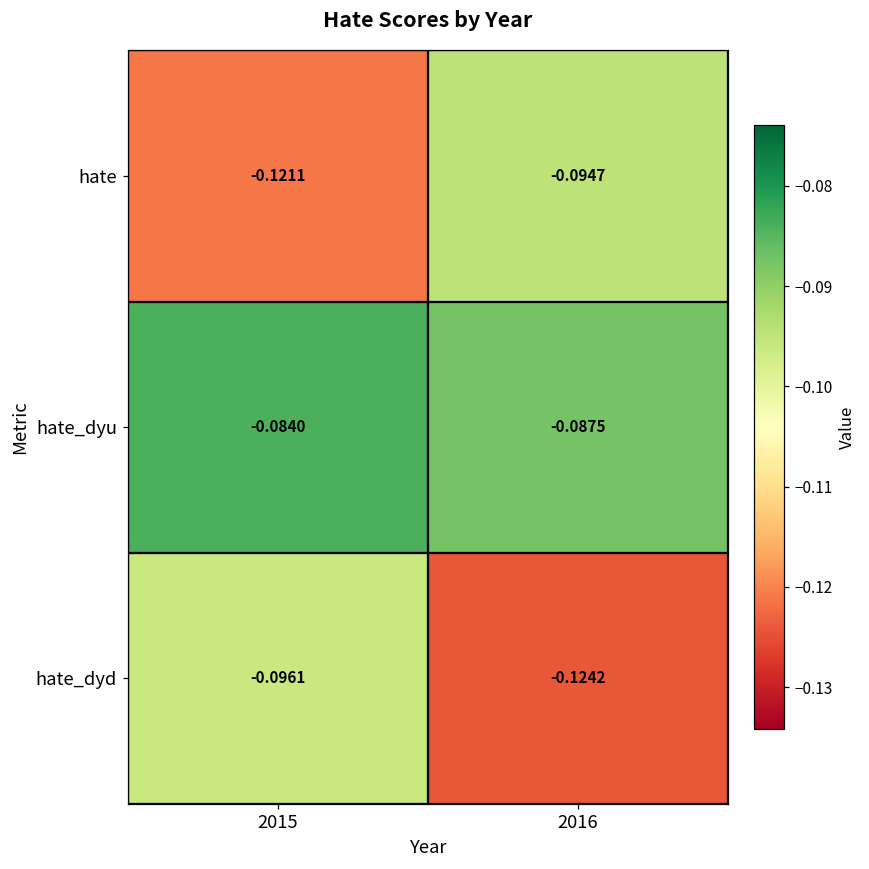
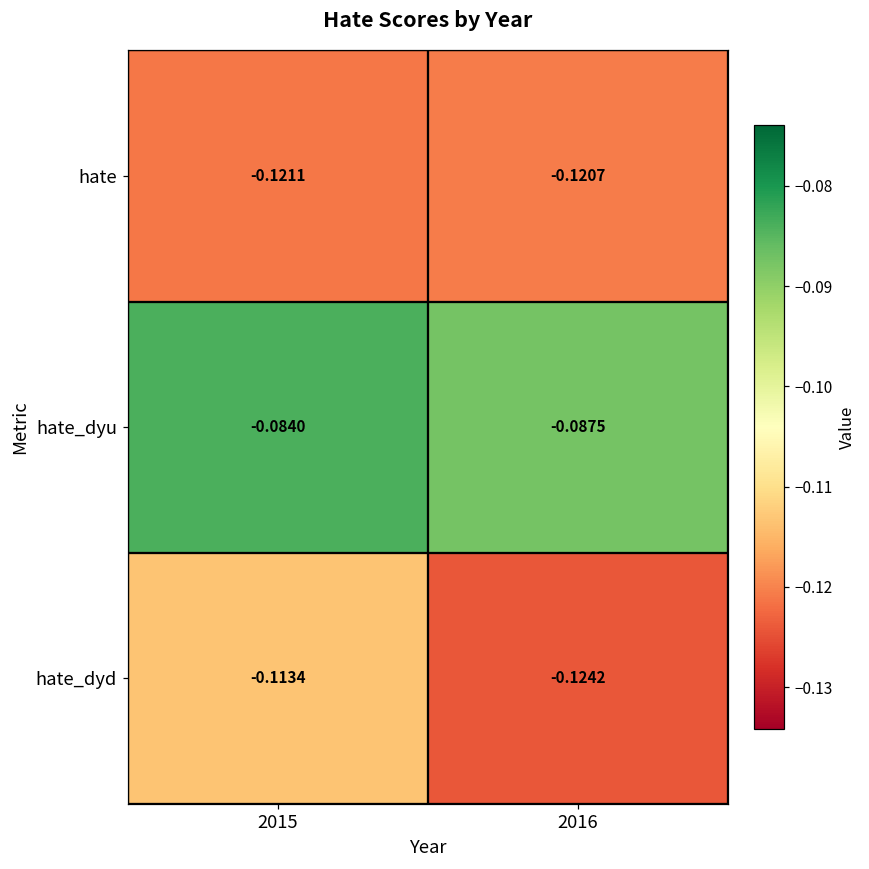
  {
    "hate": {
      "2015": -0.1211,
-     "2016": -0.0947
+     "2016": -0.1207
    },
    "hate_dyu": {
      "2015": -0.0840,
      "2016": -0.0875
    },
    "hate_dyd": {
-     "2015": -0.0961,
+     "2015": -0.1134,
      "2016": -0.1242
    }
  }
